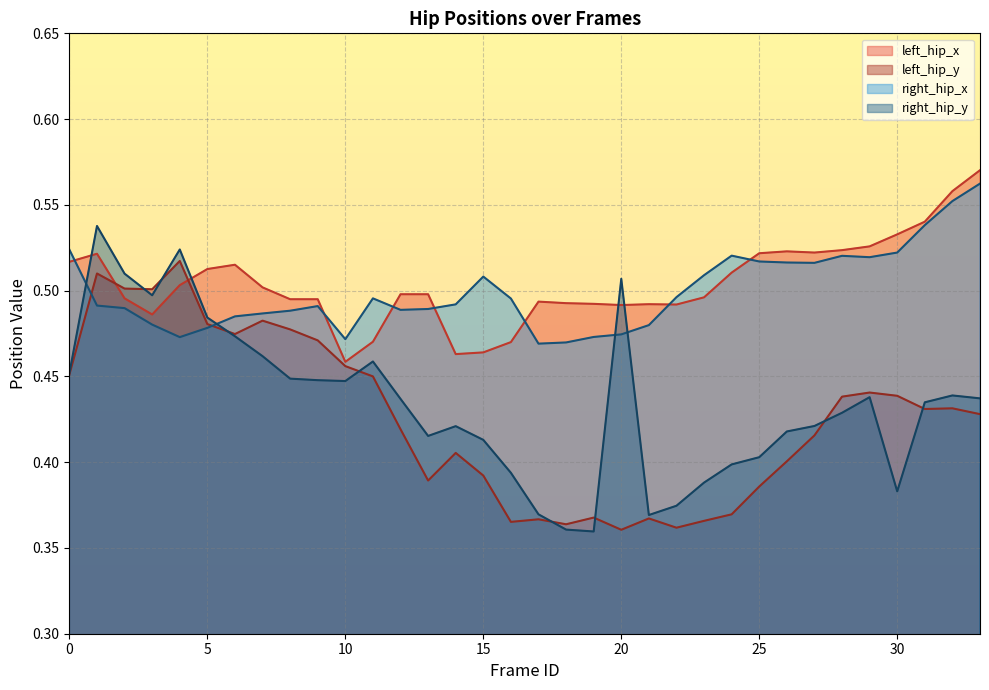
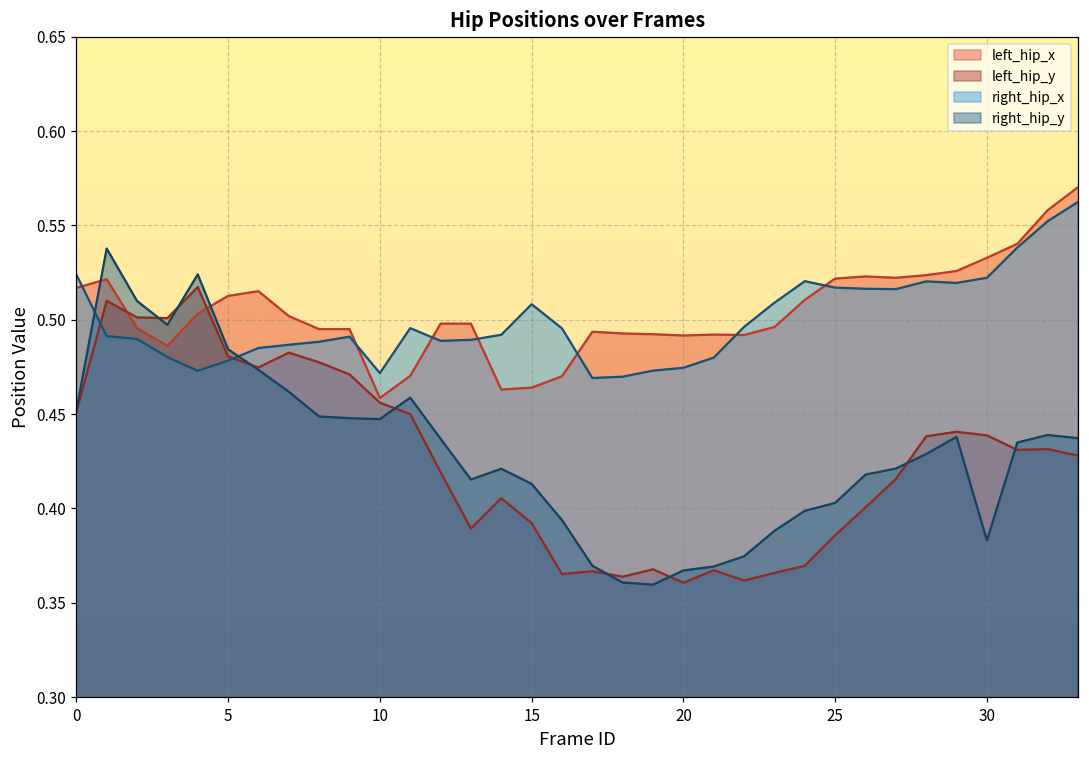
  {
    "right_hip_x": {
      "0": 0.524,
      "5": 0.478,
      "10": 0.472,
      "15": 0.508,
      "20": 0.475,
      "25": 0.517,
      "30": 0.522
    },
    "right_hip_y": {
      "5": 0.484,
      "10": 0.447,
      "15": 0.413,
-     "20": 0.507,
+     "20": 0.367,
      "25": 0.403,
      "30": 0.383
    }
  }
